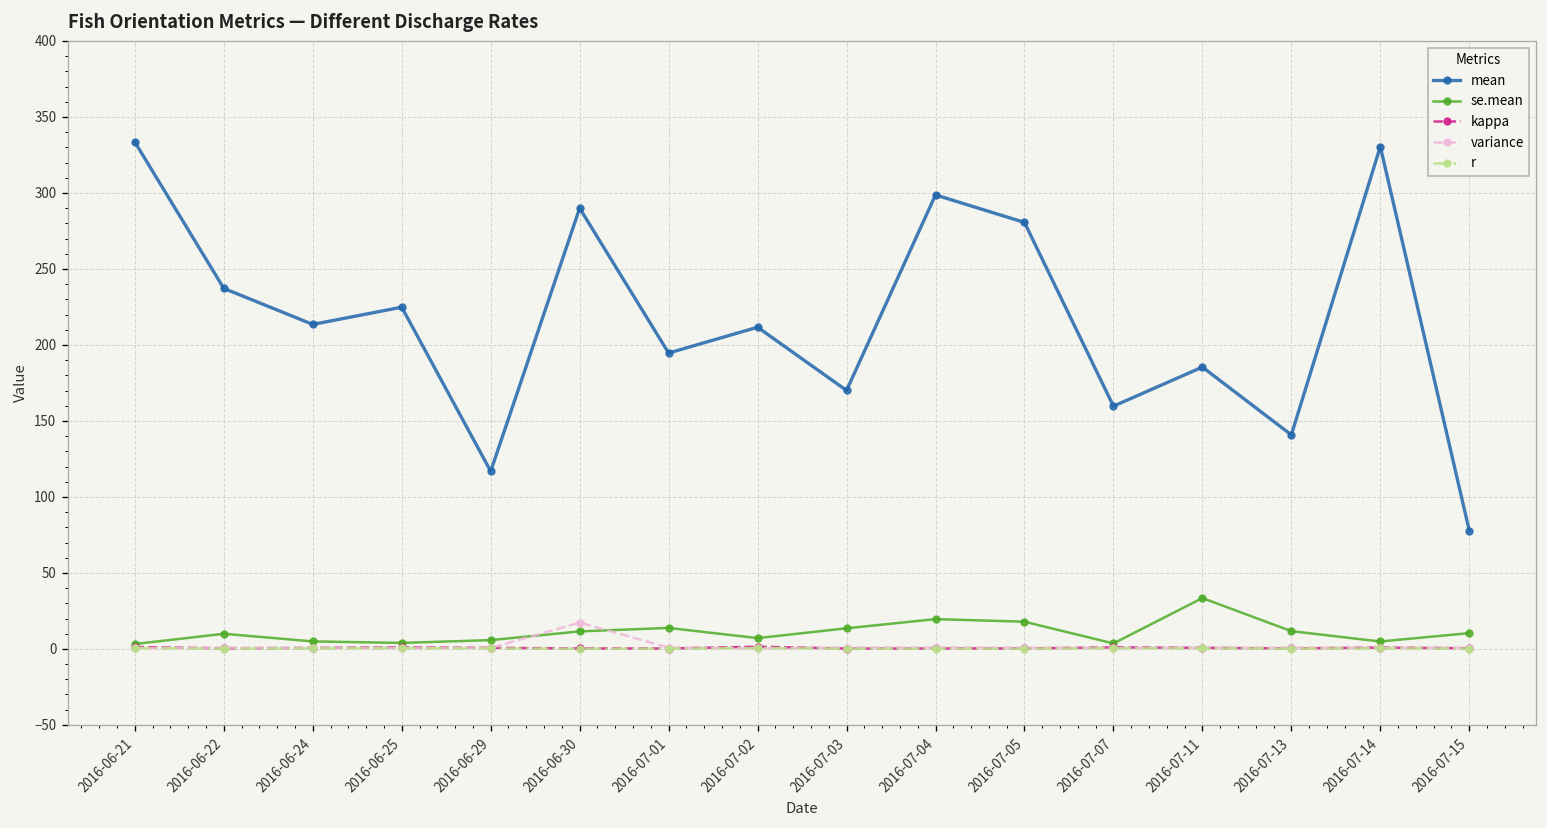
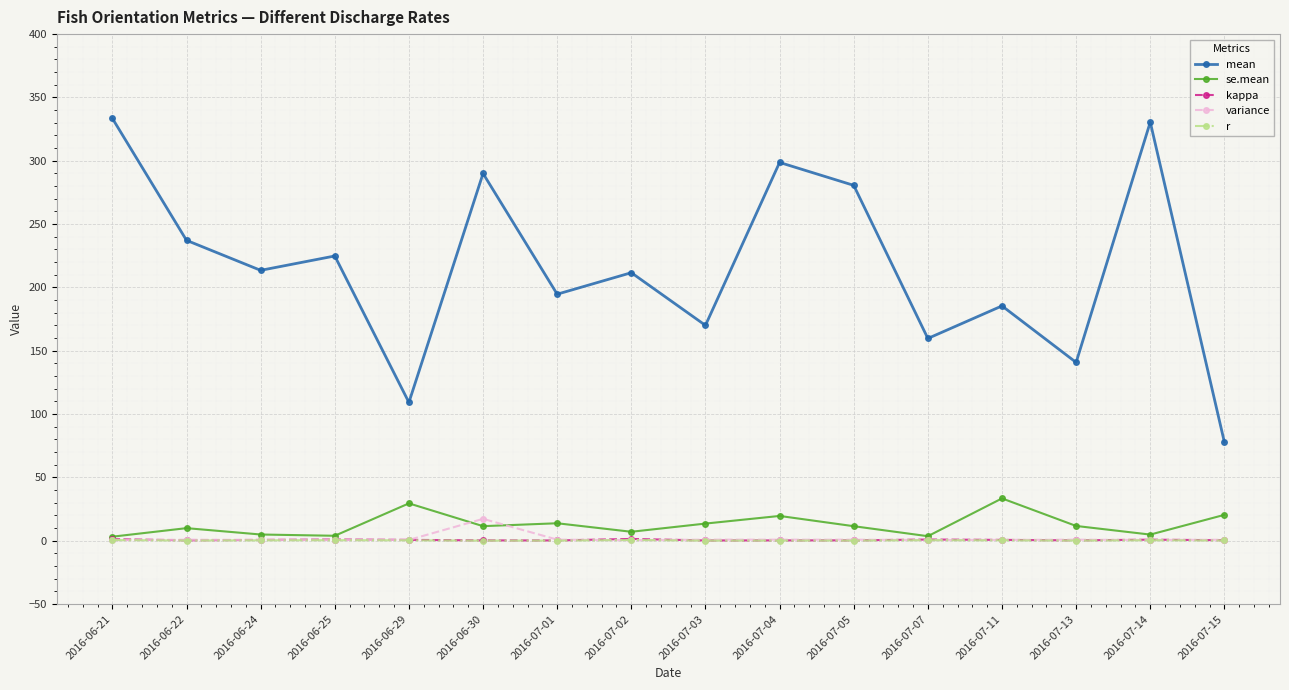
  {
    "mean": {
      "2016-06-21": 333,
      "2016-06-22": 237,
      "2016-06-24": 213,
      "2016-06-25": 225,
-     "2016-06-29": 117,
+     "2016-06-29": 109,
      "2016-06-30": 290,
      "2016-07-01": 195,
      "2016-07-02": 212,
      "2016-07-03": 170,
      "2016-07-04": 299,
      "2016-07-05": 281,
      "2016-07-07": 160,
      "2016-07-11": 185,
      "2016-07-13": 141,
      "2016-07-14": 331,
      "2016-07-15": 78
    },
    "se.mean": {
      "2016-06-22": 10,
      "2016-06-24": 5,
      "2016-06-25": 4,
-     "2016-06-29": 6,
+     "2016-06-29": 30,
      "2016-06-30": 12,
      "2016-07-01": 14,
      "2016-07-02": 7,
      "2016-07-03": 14,
      "2016-07-04": 20,
-     "2016-07-05": 18,
+     "2016-07-05": 11,
      "2016-07-07": 4,
      "2016-07-11": 33,
      "2016-07-13": 12,
      "2016-07-14": 5,
-     "2016-07-15": 10
+     "2016-07-15": 20
    },
    "variance": {
      "2016-06-30": 17
    }
  }
